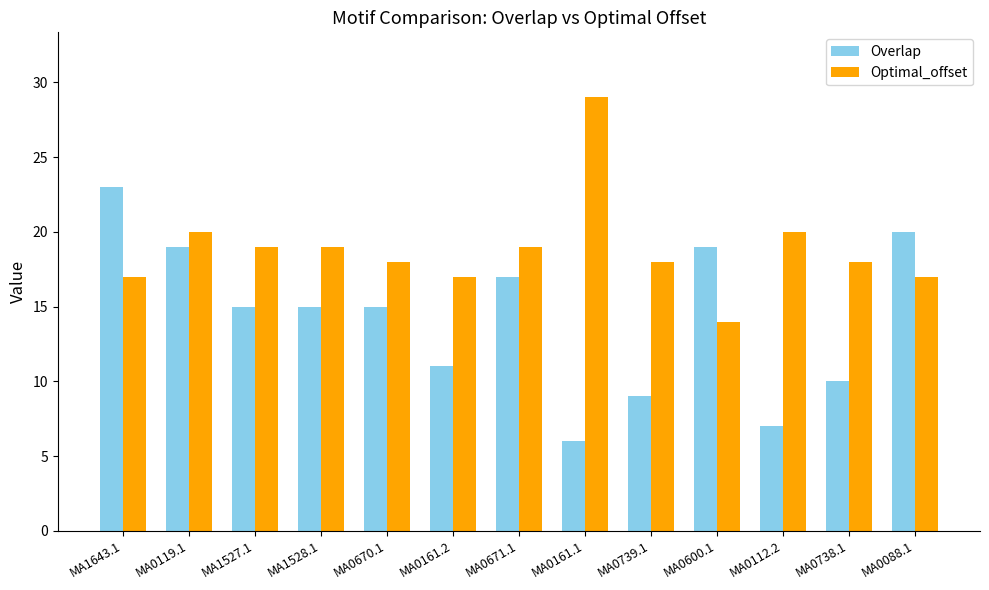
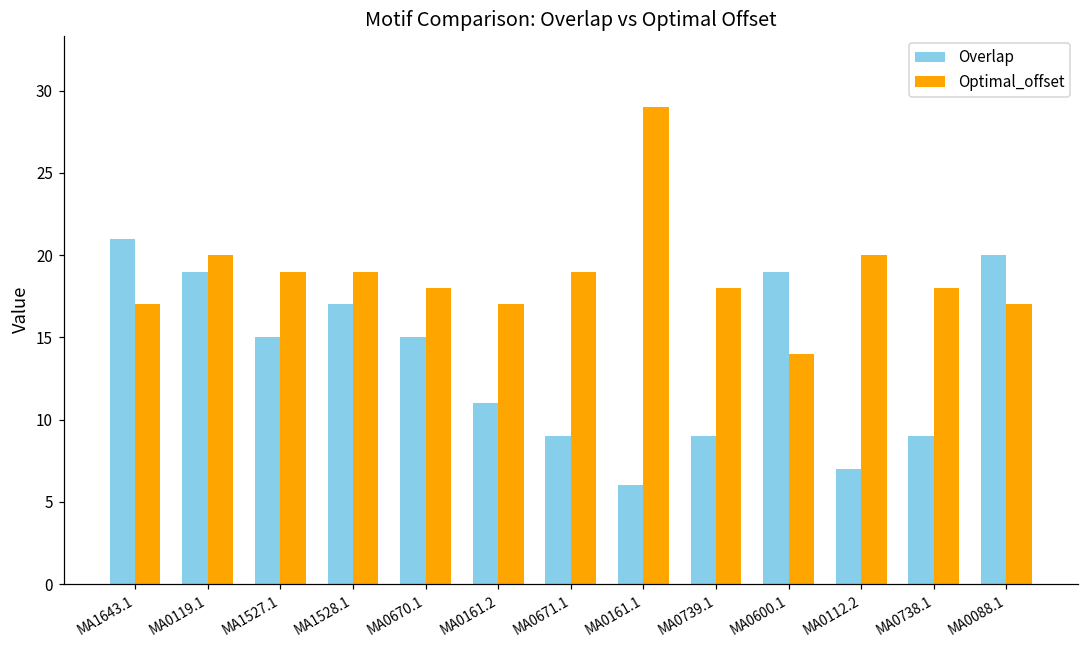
  {
    "Overlap": {
-     "MA1643.1": 23,
+     "MA1643.1": 21,
      "MA0119.1": 19,
      "MA1527.1": 15,
-     "MA1528.1": 15,
+     "MA1528.1": 17,
      "MA0670.1": 15,
      "MA0161.2": 11,
-     "MA0671.1": 17,
+     "MA0671.1": 9,
      "MA0161.1": 6,
      "MA0739.1": 9,
      "MA0600.1": 19,
      "MA0112.2": 7,
-     "MA0738.1": 10,
+     "MA0738.1": 9,
      "MA0088.1": 20
    },
    "Optimal_offset": {
      "MA1643.1": 17,
      "MA0119.1": 20,
      "MA1527.1": 19,
      "MA1528.1": 19,
      "MA0670.1": 18,
      "MA0161.2": 17,
      "MA0671.1": 19,
      "MA0161.1": 29,
      "MA0739.1": 18,
      "MA0600.1": 14,
      "MA0112.2": 20,
      "MA0738.1": 18,
      "MA0088.1": 17
    }
  }
